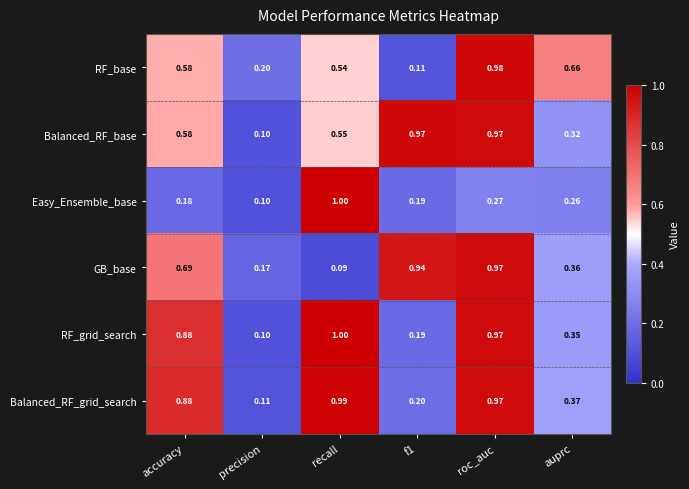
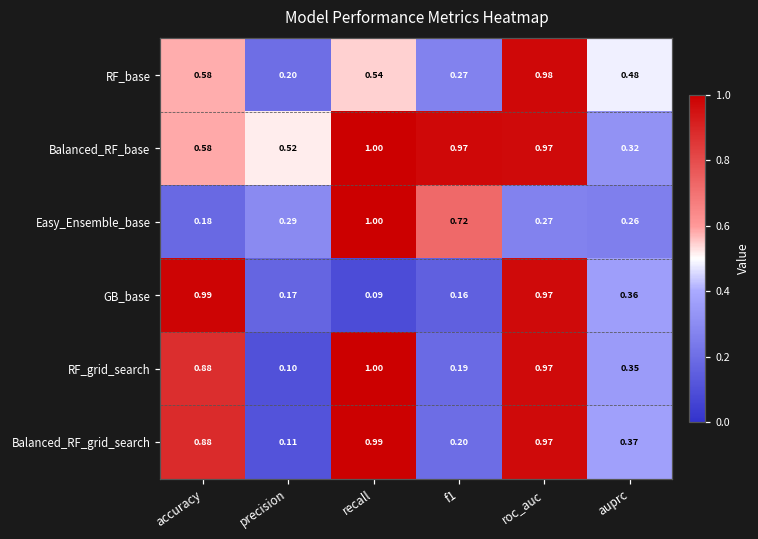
  {
    "RF_base": {
      "accuracy": 0.58,
      "precision": 0.20,
      "recall": 0.54,
-     "f1": 0.11,
+     "f1": 0.27,
      "roc_auc": 0.98,
-     "auprc": 0.66
+     "auprc": 0.48
    },
    "Balanced_RF_base": {
      "accuracy": 0.58,
-     "precision": 0.10,
-     "recall": 0.55,
+     "precision": 0.52,
+     "recall": 1.00,
      "f1": 0.97,
      "roc_auc": 0.97,
      "auprc": 0.32
    },
    "Easy_Ensemble_base": {
      "accuracy": 0.18,
-     "precision": 0.10,
+     "precision": 0.29,
      "recall": 1.00,
-     "f1": 0.19,
+     "f1": 0.72,
      "roc_auc": 0.27,
      "auprc": 0.26
    },
    "GB_base": {
-     "accuracy": 0.69,
+     "accuracy": 0.99,
      "precision": 0.17,
      "recall": 0.09,
-     "f1": 0.94,
+     "f1": 0.16,
      "roc_auc": 0.97,
      "auprc": 0.36
    },
    "RF_grid_search": {
      "accuracy": 0.88,
      "precision": 0.10,
      "recall": 1.00,
      "f1": 0.19,
      "roc_auc": 0.97,
      "auprc": 0.35
    },
    "Balanced_RF_grid_search": {
      "accuracy": 0.88,
      "precision": 0.11,
      "recall": 0.99,
      "f1": 0.20,
      "roc_auc": 0.97,
      "auprc": 0.37
    }
  }
